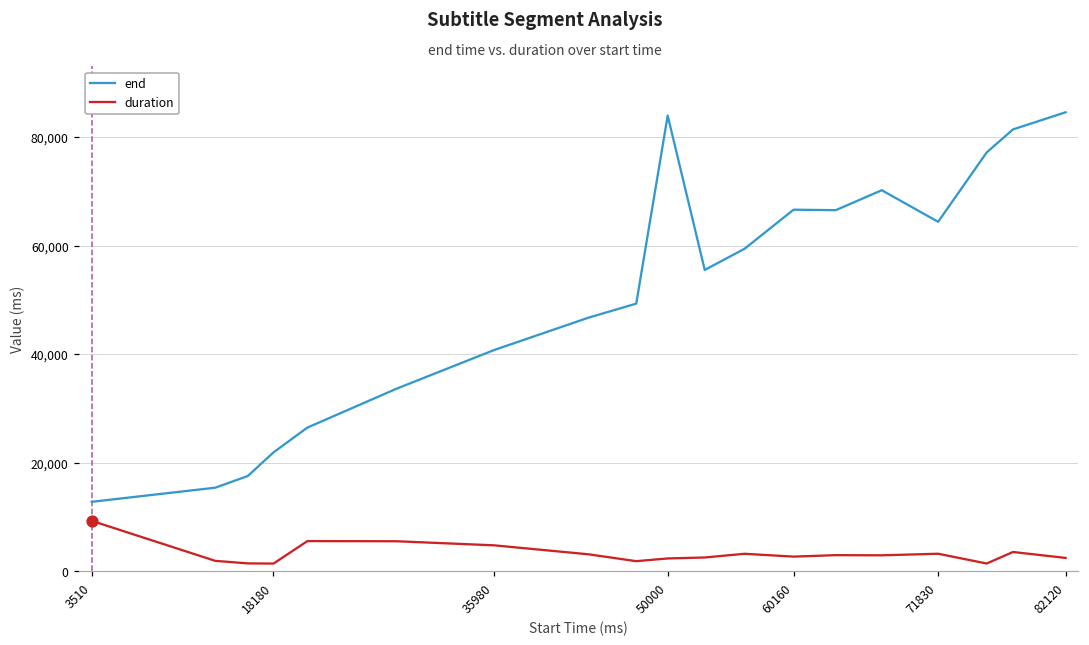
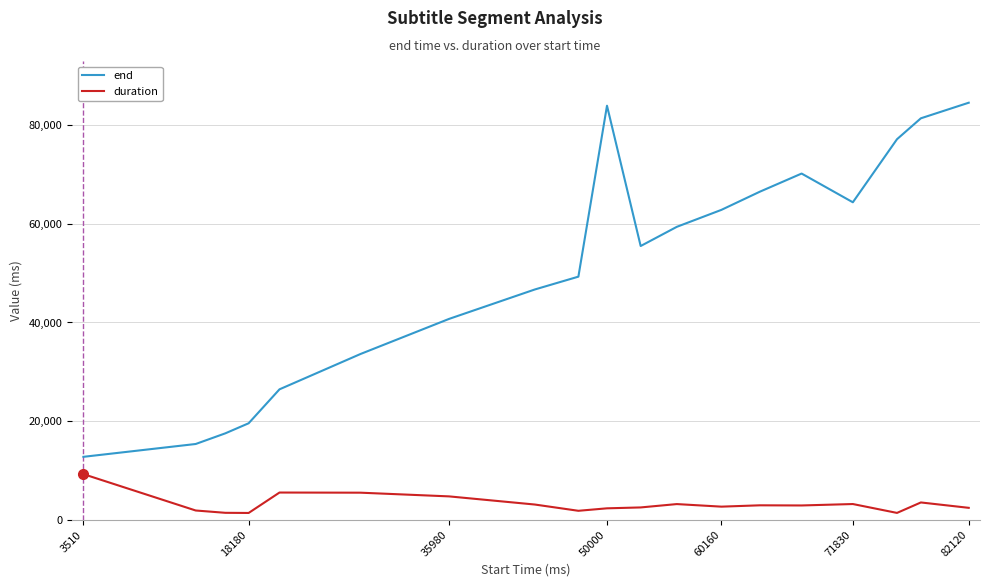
  {
    "end": {
      "3510": "13,000",
-     "18180": "22,000",
+     "18180": "20,000",
      "35980": "41,000",
      "50000": "84,000",
-     "60160": "67,000",
+     "60160": "63,000",
      "71830": "64,000",
      "82120": "85,000"
    }
  }
